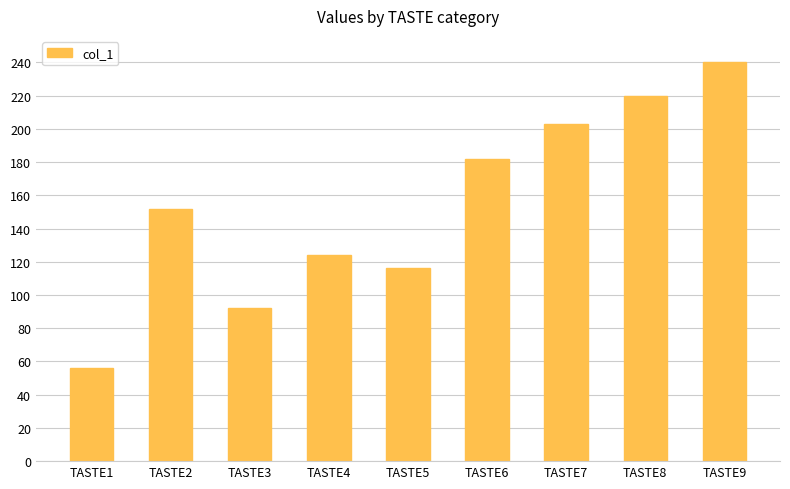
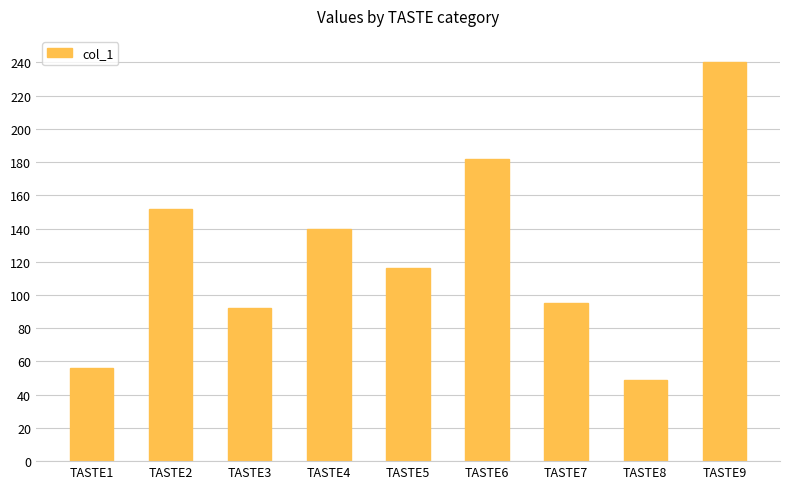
  {
    "TASTE1": 56,
    "TASTE2": 152,
    "TASTE3": 92,
-   "TASTE4": 124,
+   "TASTE4": 140,
    "TASTE5": 116,
    "TASTE6": 182,
-   "TASTE7": 203,
-   "TASTE8": 220,
+   "TASTE7": 95,
+   "TASTE8": 49,
    "TASTE9": 240
  }
